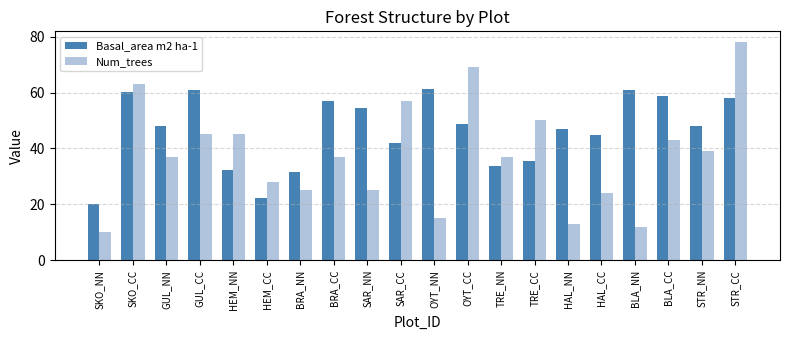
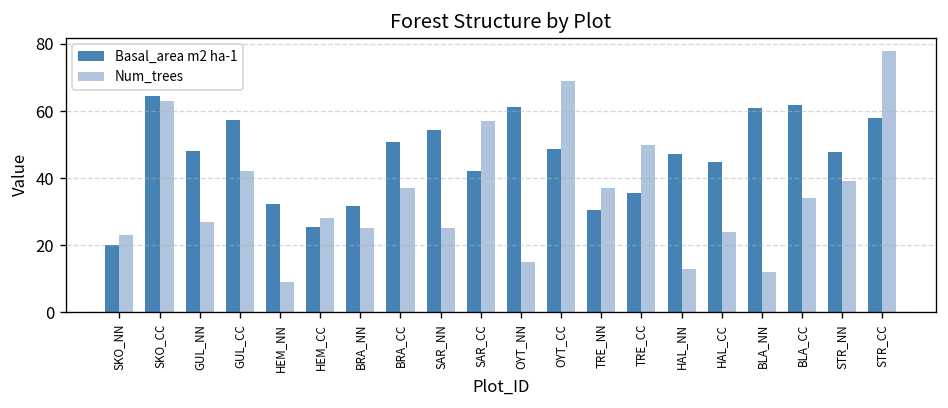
  {
    "Basal_area m2 ha-1": {
      "SKO_NN": 20,
-     "SKO_CC": 60,
+     "SKO_CC": 64,
      "GUL_NN": 48,
-     "GUL_CC": 61,
+     "GUL_CC": 57,
      "HEM_NN": 32,
-     "HEM_CC": 22,
+     "HEM_CC": 25,
      "BRA_NN": 32,
-     "BRA_CC": 57,
+     "BRA_CC": 51,
      "SAR_NN": 54,
      "SAR_CC": 42,
      "OYT_NN": 61,
      "OYT_CC": 49,
-     "TRE_NN": 34,
+     "TRE_NN": 31,
      "TRE_CC": 36,
      "HAL_NN": 47,
      "HAL_CC": 45,
      "BLA_NN": 61,
-     "BLA_CC": 59,
+     "BLA_CC": 62,
      "STR_NN": 48,
      "STR_CC": 58
    },
    "Num_trees": {
-     "SKO_NN": 10,
+     "SKO_NN": 23,
      "SKO_CC": 63,
-     "GUL_NN": 37,
-     "GUL_CC": 45,
-     "HEM_NN": 45,
+     "GUL_NN": 27,
+     "GUL_CC": 42,
+     "HEM_NN": 9,
      "HEM_CC": 28,
      "BRA_NN": 25,
      "BRA_CC": 37,
      "SAR_NN": 25,
      "SAR_CC": 57,
      "OYT_NN": 15,
      "OYT_CC": 69,
      "TRE_NN": 37,
      "TRE_CC": 50,
      "HAL_NN": 13,
      "HAL_CC": 24,
      "BLA_NN": 12,
-     "BLA_CC": 43,
+     "BLA_CC": 34,
      "STR_NN": 39,
      "STR_CC": 78
    }
  }
